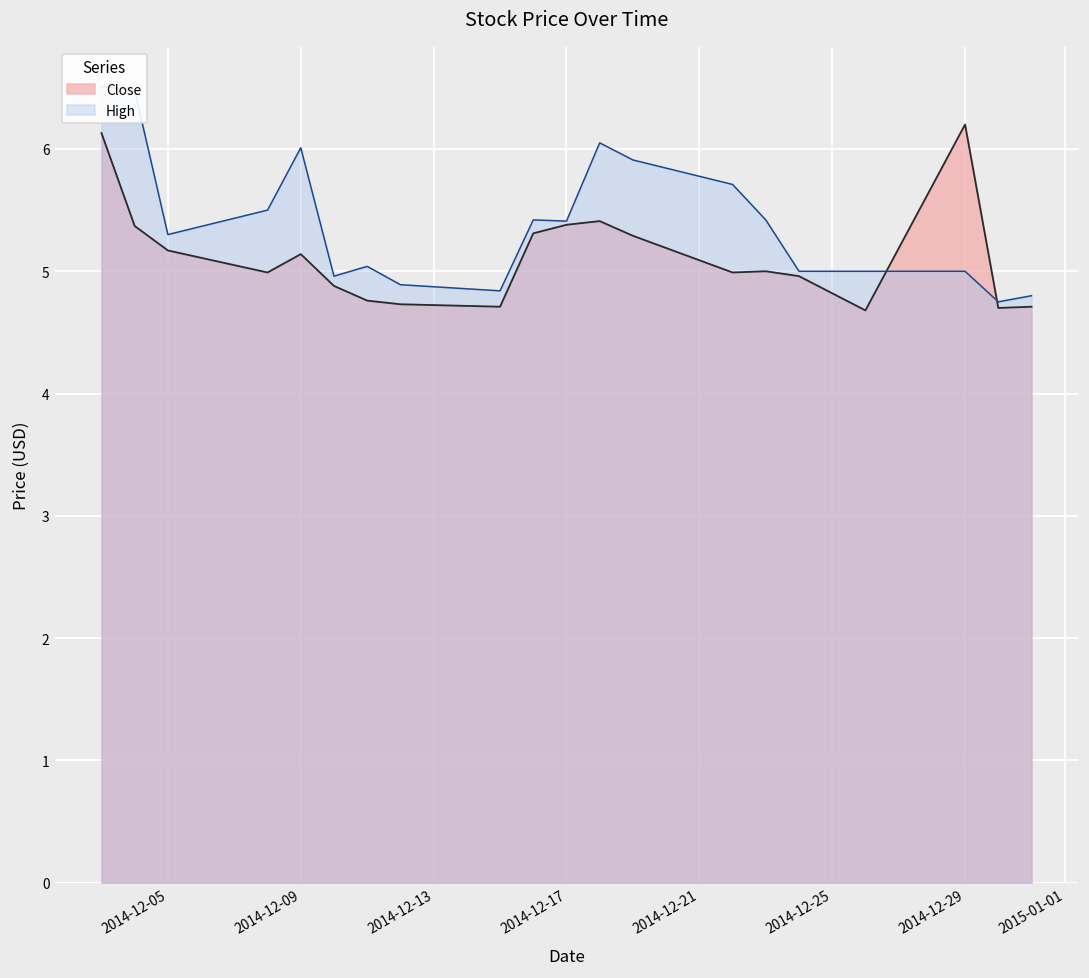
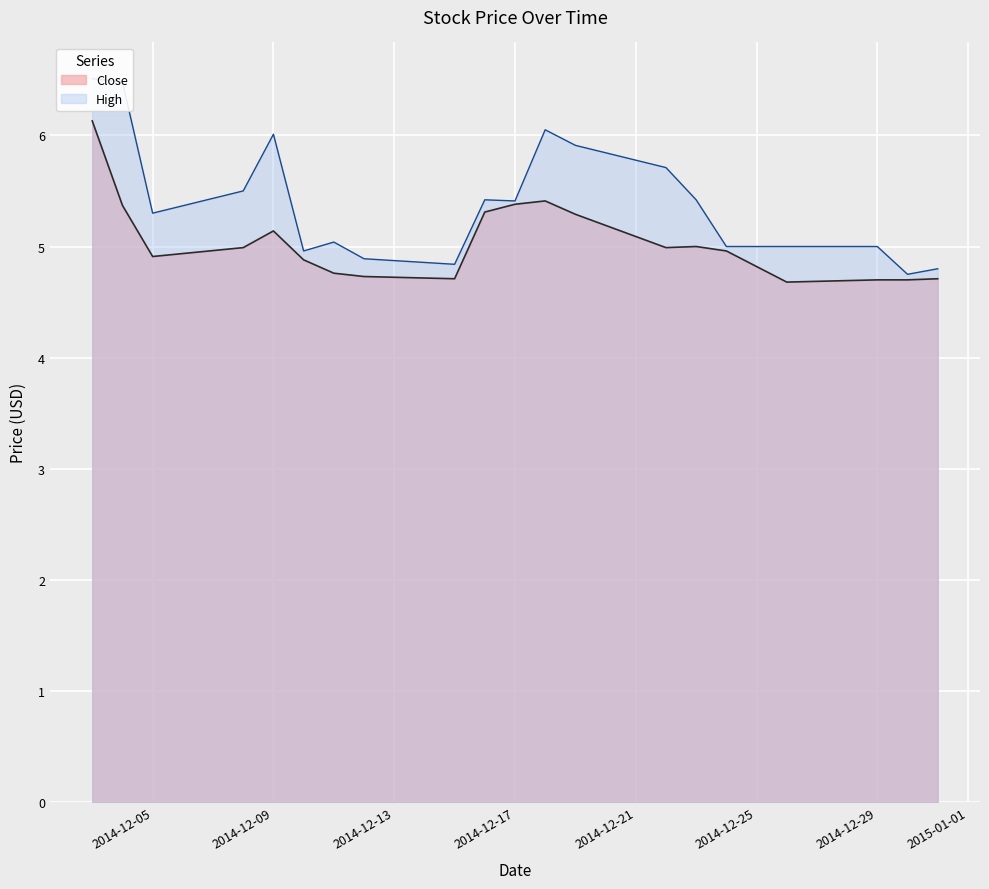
  {
    "Close": {
-     "2014-12-05": 5.17,
+     "2014-12-05": 4.91,
      "2014-12-09": 5.14,
      "2014-12-17": 5.38,
-     "2014-12-29": 6.2
+     "2014-12-29": 4.7
    },
    "High": {
      "2014-12-05": 5.30,
      "2014-12-09": 6.01,
      "2014-12-17": 5.41,
      "2014-12-29": 5.00
    }
  }
